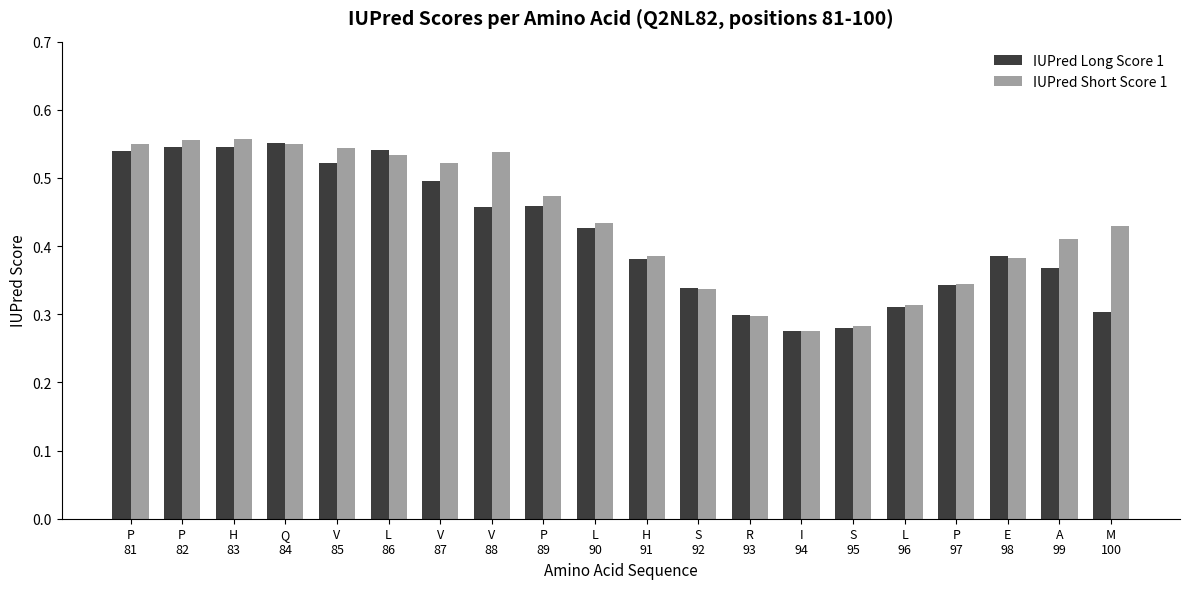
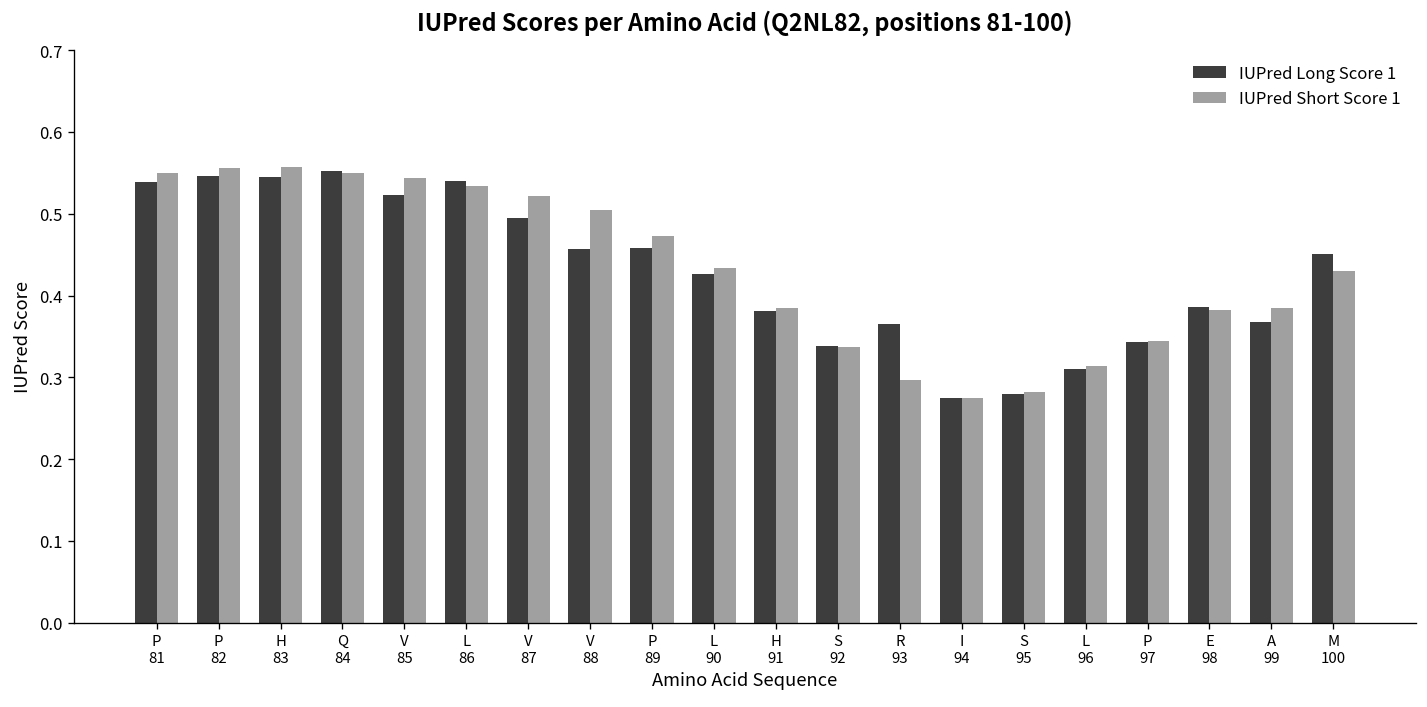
  {
    "IUPred Long Score 1": {
      "P 81": 0.54,
      "P 82": 0.55,
      "H 83": 0.55,
      "Q 84": 0.55,
      "V 85": 0.52,
      "L 86": 0.54,
      "V 87": 0.50,
      "V 88": 0.46,
      "P 89": 0.46,
      "L 90": 0.43,
      "H 91": 0.38,
      "S 92": 0.34,
-     "R 93": 0.30,
+     "R 93": 0.37,
      "I 94": 0.28,
      "S 95": 0.28,
      "L 96": 0.31,
      "P 97": 0.34,
      "E 98": 0.39,
      "A 99": 0.37,
-     "M 100": 0.30
+     "M 100": 0.45
    },
    "IUPred Short Score 1": {
      "P 81": 0.55,
      "P 82": 0.56,
      "H 83": 0.56,
      "Q 84": 0.55,
      "V 85": 0.54,
      "L 86": 0.53,
      "V 87": 0.52,
-     "V 88": 0.54,
+     "V 88": 0.51,
      "P 89": 0.47,
      "L 90": 0.43,
      "H 91": 0.39,
      "S 92": 0.34,
      "R 93": 0.30,
      "I 94": 0.28,
      "S 95": 0.28,
      "L 96": 0.31,
      "P 97": 0.34,
      "E 98": 0.38,
-     "A 99": 0.41,
+     "A 99": 0.38,
      "M 100": 0.43
    }
  }
